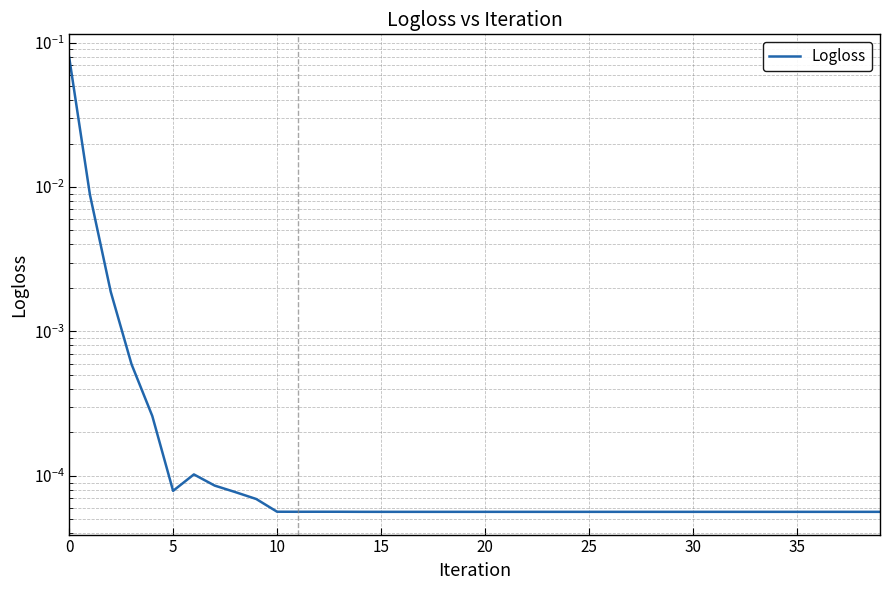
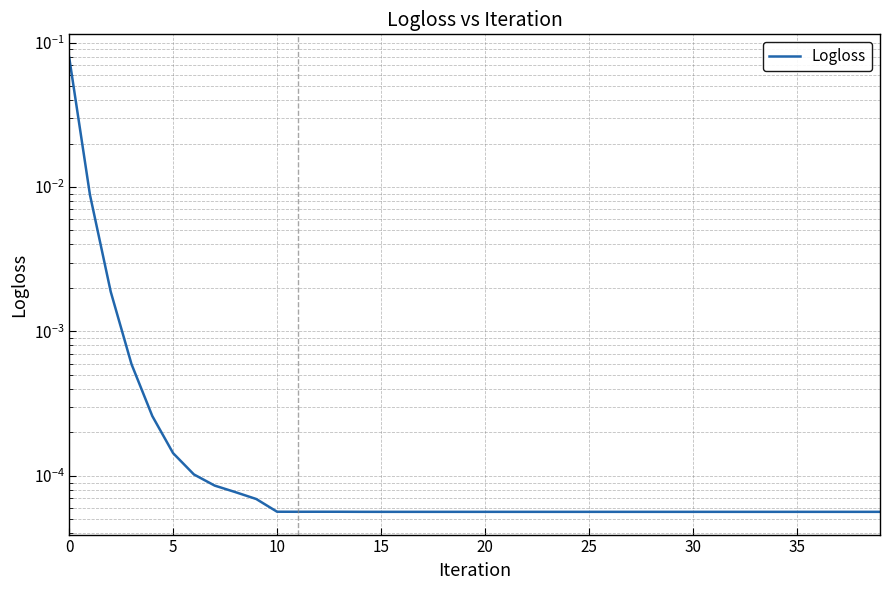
  {
    "0": 0.08,
-   "5": 0.00008,
+   "5": 0.00014,
    "10": 0.000057,
    "15": 0.000056,
    "20": 0.000056,
    "25": 0.000056,
    "30": 0.000056,
    "35": 0.000056
  }
